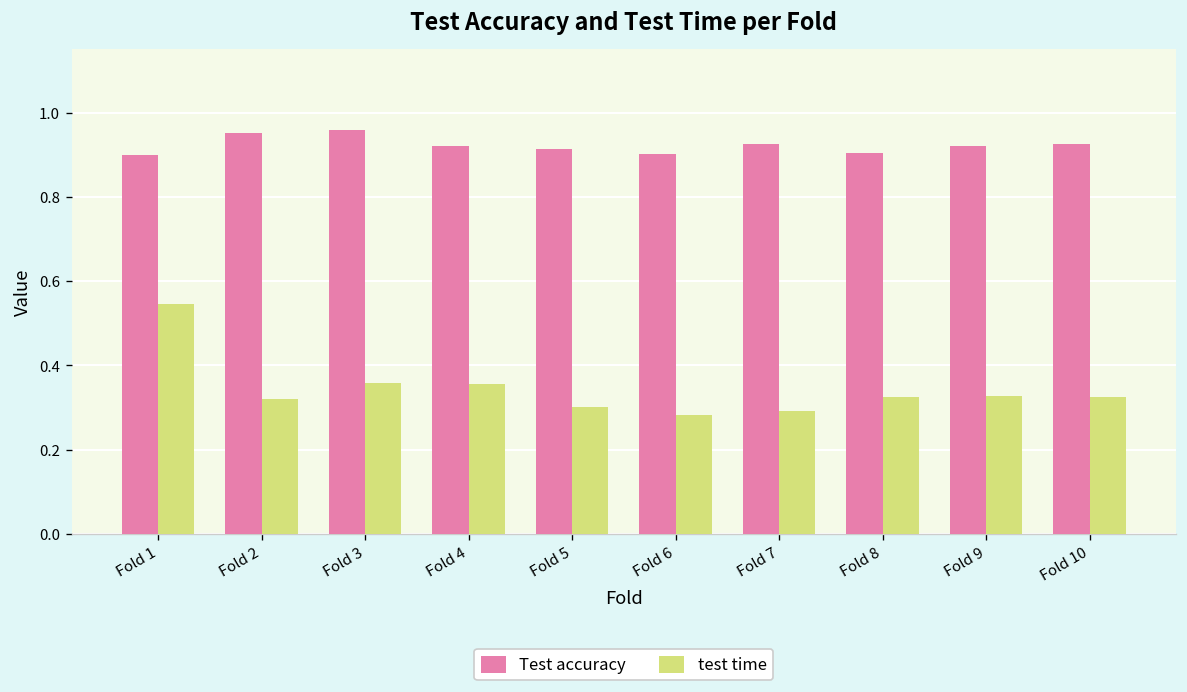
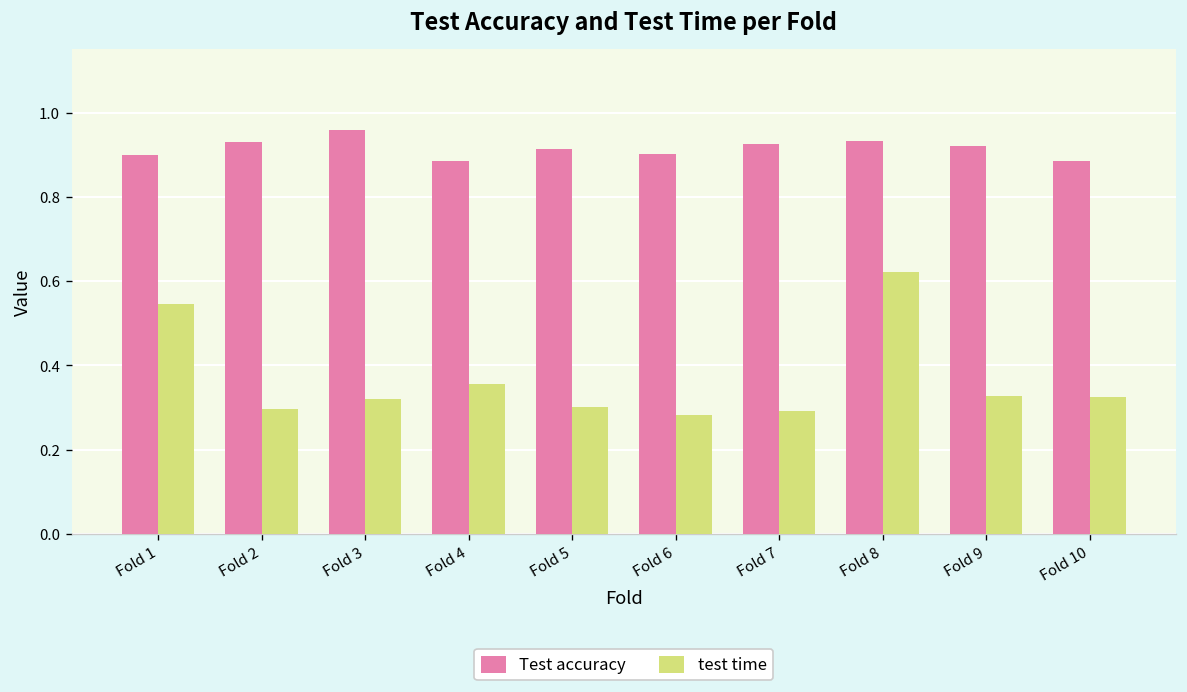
  {
    "Test accuracy": {
      "Fold 1": 0.90,
-     "Fold 2": 0.95,
+     "Fold 2": 0.93,
      "Fold 3": 0.96,
-     "Fold 4": 0.92,
+     "Fold 4": 0.89,
      "Fold 5": 0.91,
      "Fold 6": 0.90,
      "Fold 7": 0.93,
-     "Fold 8": 0.90,
+     "Fold 8": 0.93,
      "Fold 9": 0.92,
-     "Fold 10": 0.93
+     "Fold 10": 0.88
    },
    "test time": {
      "Fold 1": 0.55,
-     "Fold 2": 0.32,
-     "Fold 3": 0.36,
+     "Fold 2": 0.30,
+     "Fold 3": 0.32,
      "Fold 4": 0.36,
      "Fold 5": 0.30,
      "Fold 6": 0.28,
      "Fold 7": 0.29,
-     "Fold 8": 0.32,
+     "Fold 8": 0.62,
      "Fold 9": 0.33,
      "Fold 10": 0.32
    }
  }
